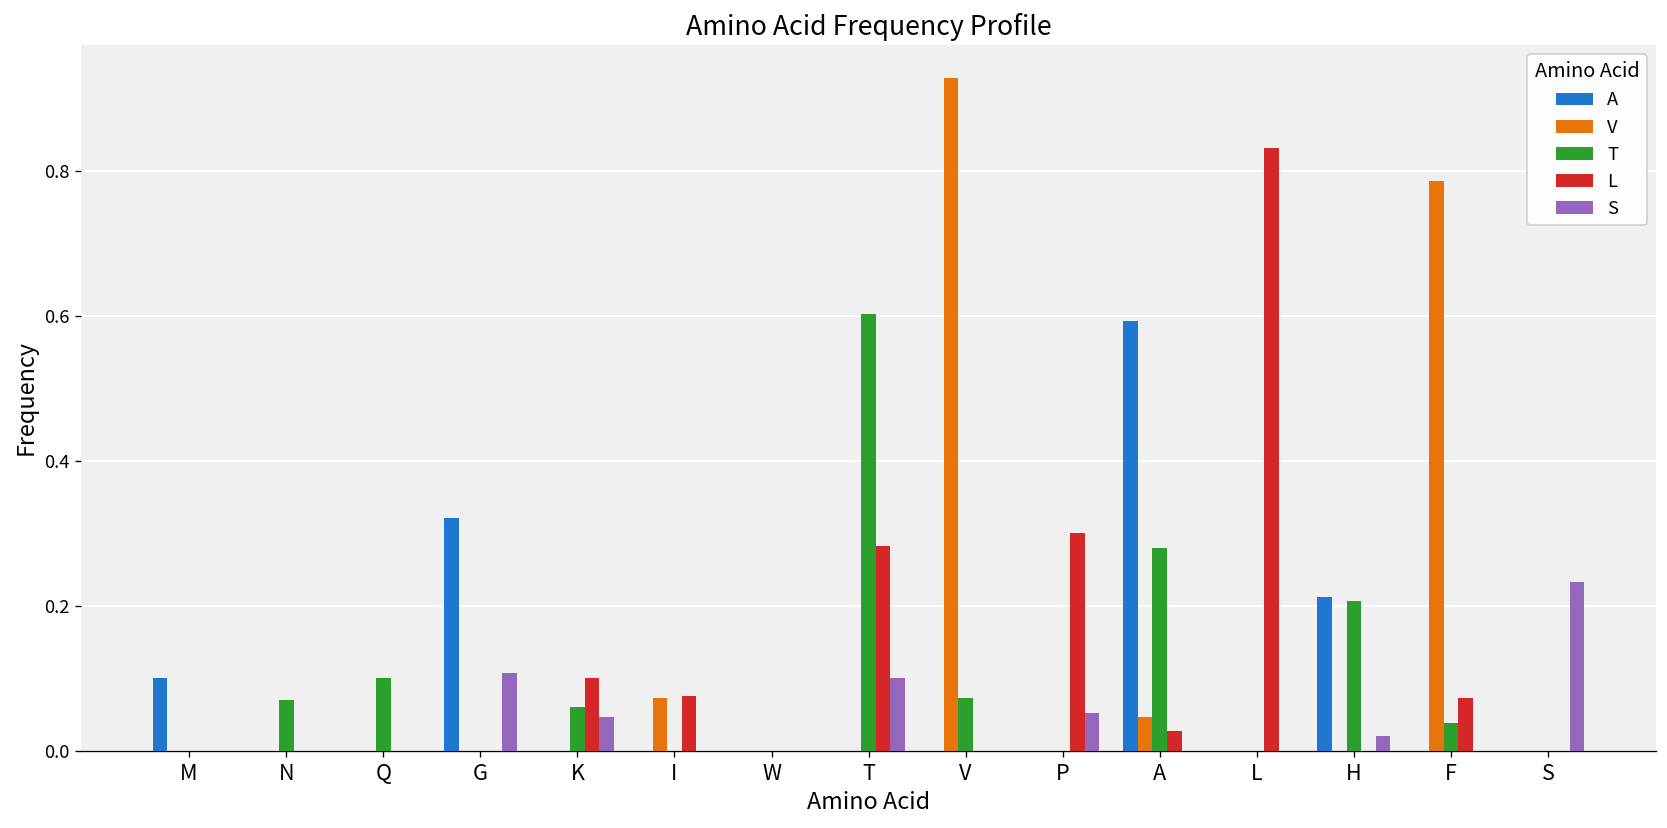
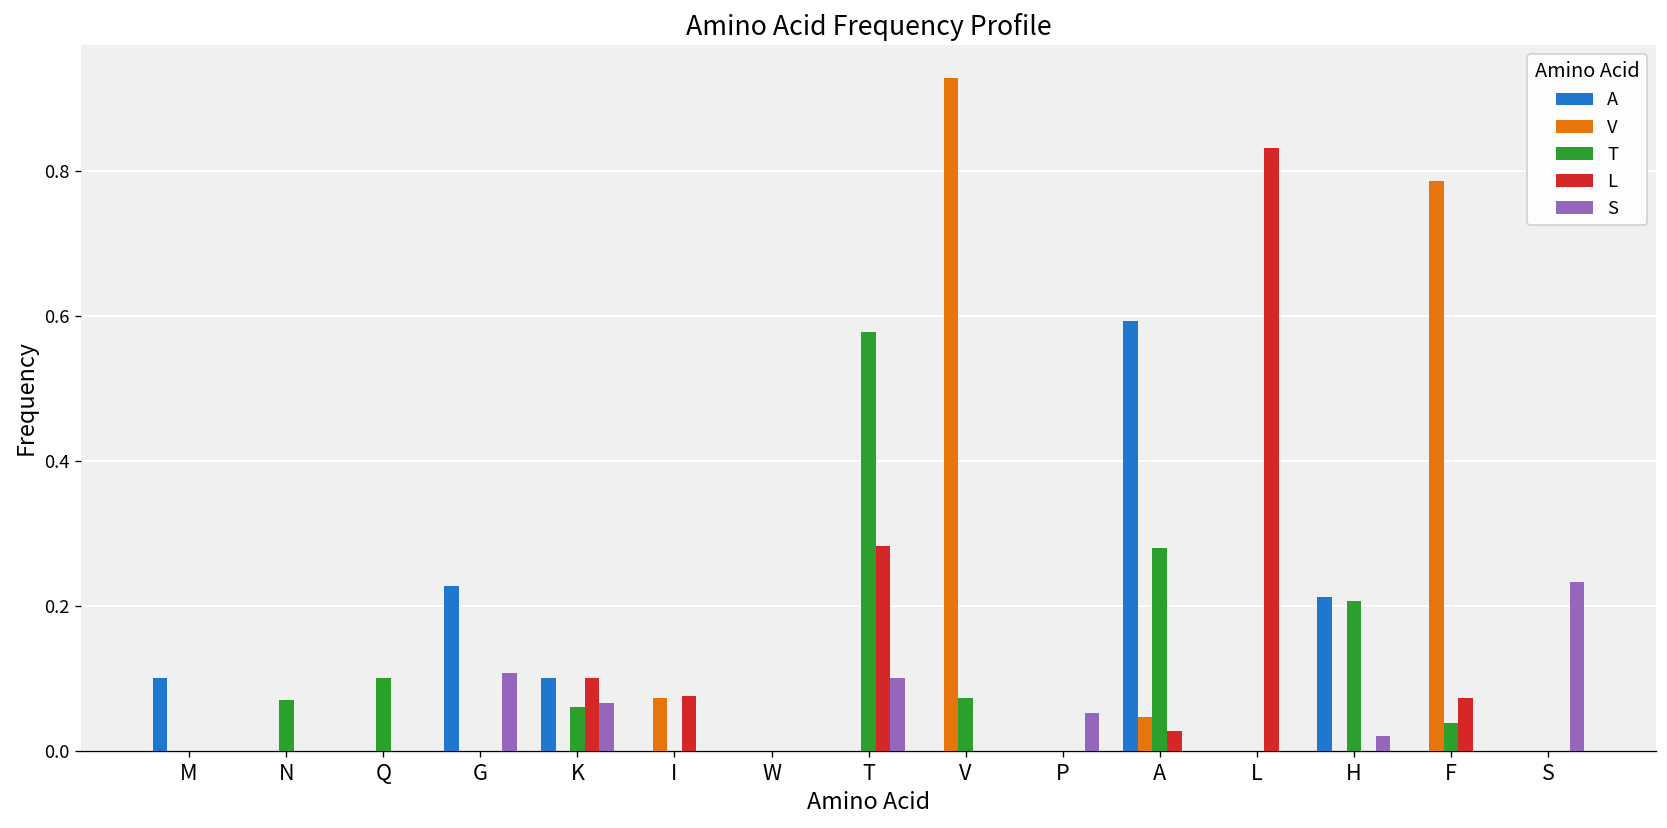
  {
    "A": {
      "M": 0.10,
      "N": 0.00,
      "Q": 0.00,
-     "G": 0.32,
-     "K": 0.0,
+     "G": 0.23,
+     "K": 0.1,
      "I": 0.00,
      "W": 0.00,
      "T": 0.00,
      "V": 0.00,
      "P": 0.00,
      "A": 0.59,
      "L": 0.00,
      "H": 0.21,
      "F": 0.00,
      "S": 0.00
    },
    "V": {
      "M": 0.00,
      "N": 0.00,
      "Q": 0.00,
      "G": 0.00,
      "K": 0.00,
      "I": 0.07,
      "W": 0.00,
      "T": 0.00,
      "V": 0.93,
      "P": 0.00,
      "A": 0.05,
      "L": 0.00,
      "H": 0.00,
      "F": 0.79,
      "S": 0.00
    },
    "T": {
      "M": 0.00,
      "N": 0.07,
      "Q": 0.10,
      "G": 0.00,
      "K": 0.06,
      "I": 0.00,
      "W": 0.00,
-     "T": 0.60,
+     "T": 0.58,
      "V": 0.07,
      "P": 0.00,
      "A": 0.28,
      "L": 0.00,
      "H": 0.21,
      "F": 0.04,
      "S": 0.00
    },
    "L": {
      "M": 0.0,
      "N": 0.0,
      "Q": 0.0,
      "G": 0.0,
      "K": 0.1,
      "I": 0.08,
      "W": 0.0,
      "T": 0.28,
      "V": 0.0,
-     "P": 0.3,
+     "P": 0.0,
      "A": 0.03,
      "L": 0.83,
      "H": 0.0,
      "F": 0.07,
      "S": 0.0
    },
    "S": {
      "M": 0.00,
      "N": 0.00,
      "Q": 0.00,
      "G": 0.11,
-     "K": 0.05,
+     "K": 0.07,
      "I": 0.00,
      "W": 0.00,
      "T": 0.10,
      "V": 0.00,
      "P": 0.05,
      "A": 0.00,
      "L": 0.00,
      "H": 0.02,
      "F": 0.00,
      "S": 0.23
    }
  }
